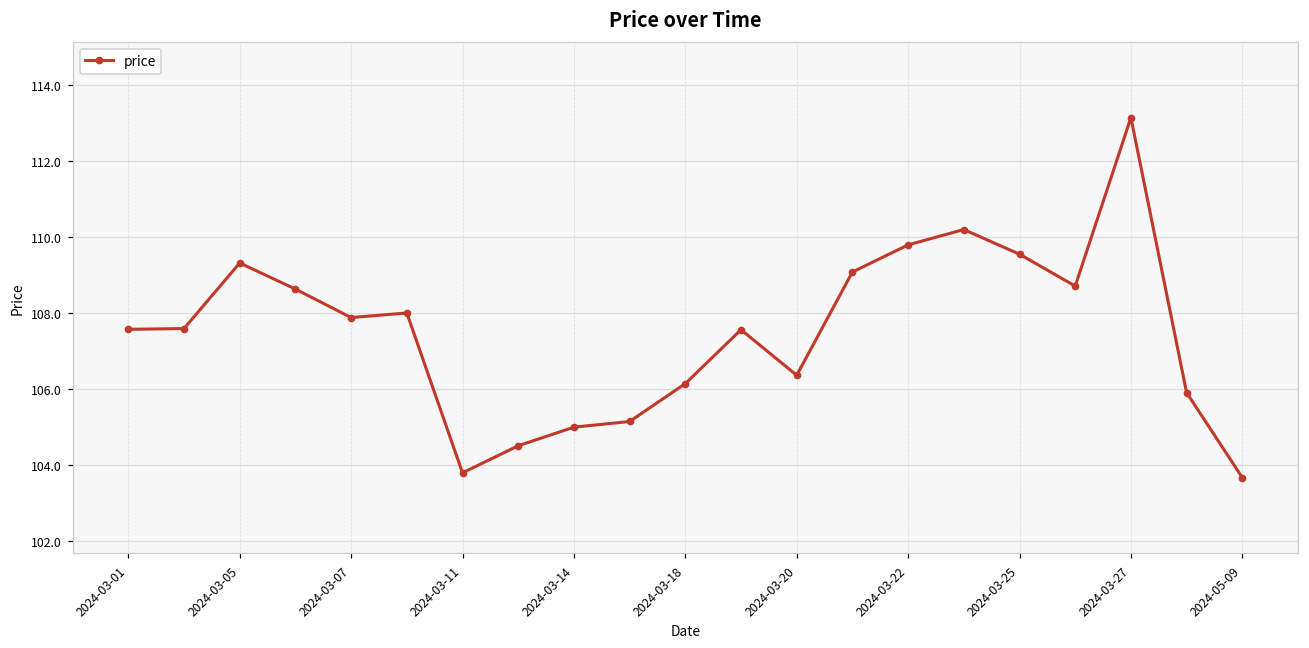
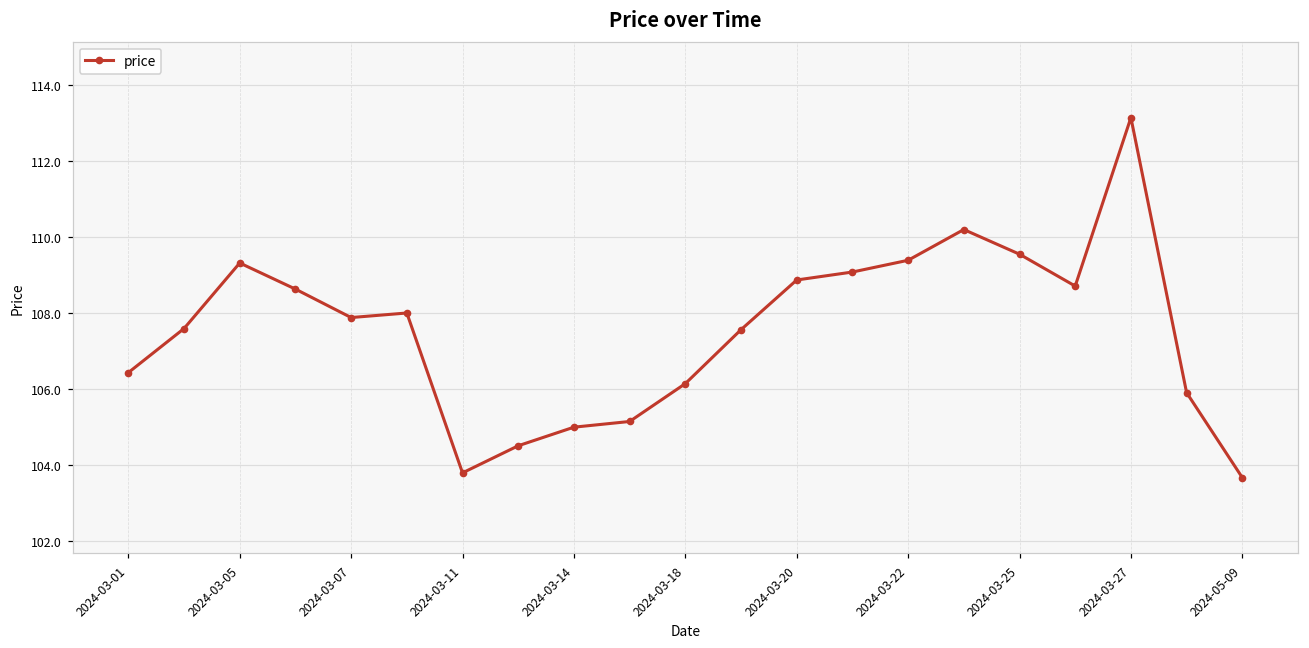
  {
-   "2024-03-01": 107.6,
+   "2024-03-01": 106.4,
    "2024-03-05": 109.3,
    "2024-03-07": 107.9,
    "2024-03-11": 103.8,
    "2024-03-14": 105.0,
    "2024-03-18": 106.1,
-   "2024-03-20": 106.4,
-   "2024-03-22": 109.8,
+   "2024-03-20": 108.9,
+   "2024-03-22": 109.4,
    "2024-03-27": 113.2,
    "2024-05-09": 103.7
  }
